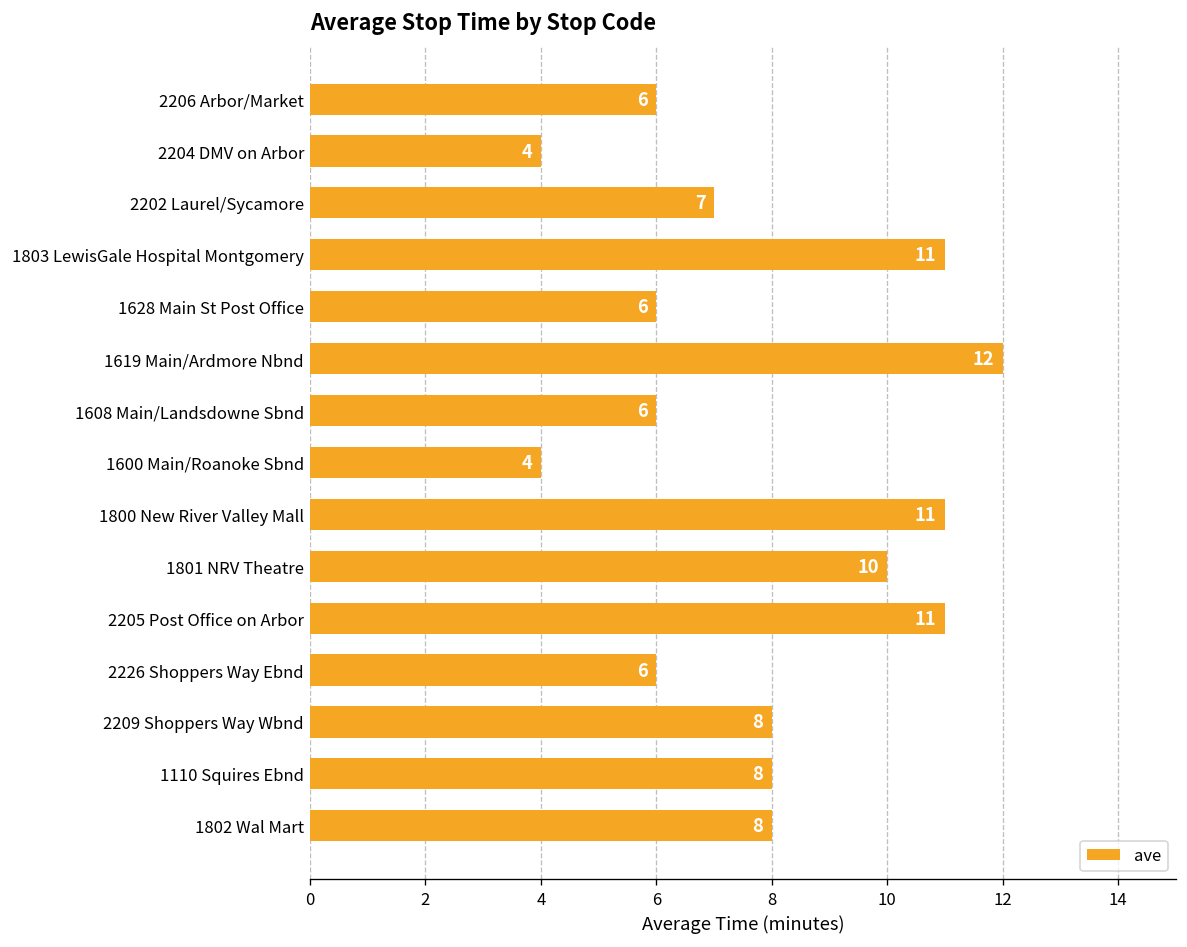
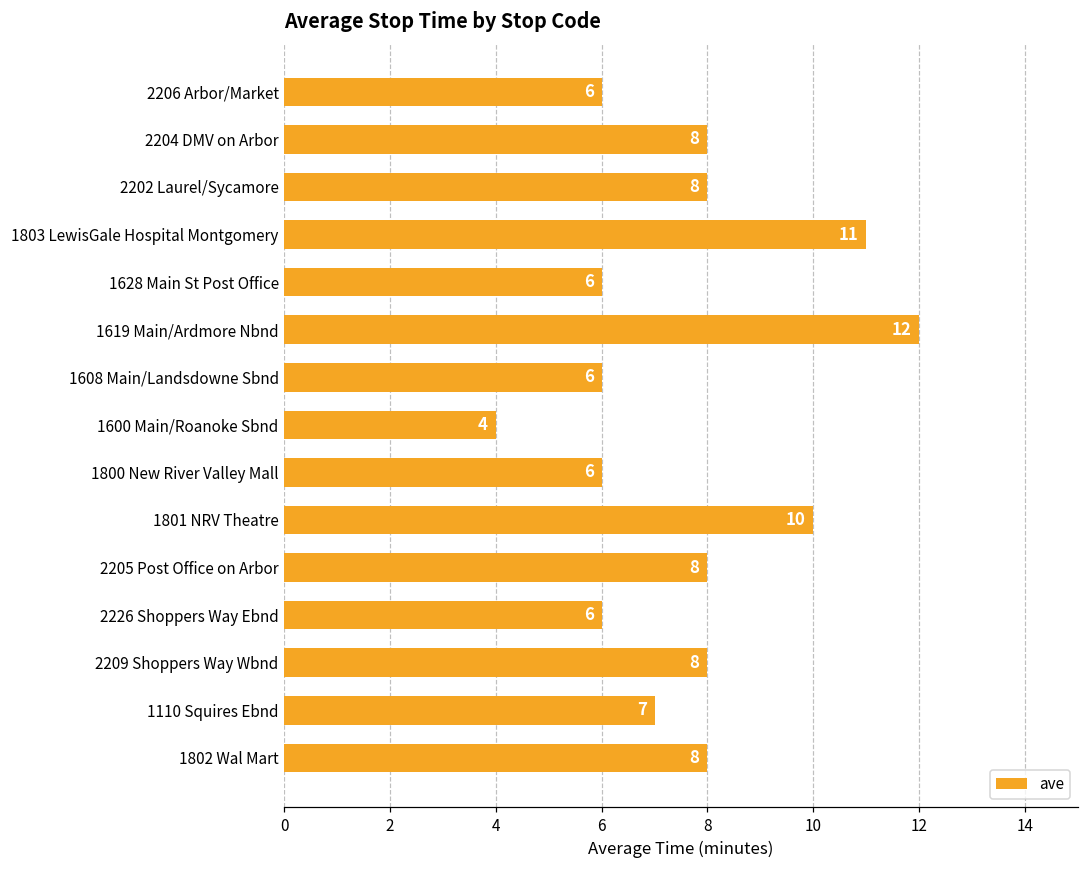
  {
    "2206 Arbor/Market": 6,
-   "2204 DMV on Arbor": 4,
-   "2202 Laurel/Sycamore": 7,
+   "2204 DMV on Arbor": 8,
+   "2202 Laurel/Sycamore": 8,
    "1803 LewisGale Hospital Montgomery": 11,
    "1628 Main St Post Office": 6,
    "1619 Main/Ardmore Nbnd": 12,
    "1608 Main/Landsdowne Sbnd": 6,
    "1600 Main/Roanoke Sbnd": 4,
-   "1800 New River Valley Mall": 11,
+   "1800 New River Valley Mall": 6,
    "1801 NRV Theatre": 10,
-   "2205 Post Office on Arbor": 11,
+   "2205 Post Office on Arbor": 8,
    "2226 Shoppers Way Ebnd": 6,
    "2209 Shoppers Way Wbnd": 8,
-   "1110 Squires Ebnd": 8,
+   "1110 Squires Ebnd": 7,
    "1802 Wal Mart": 8
  }
